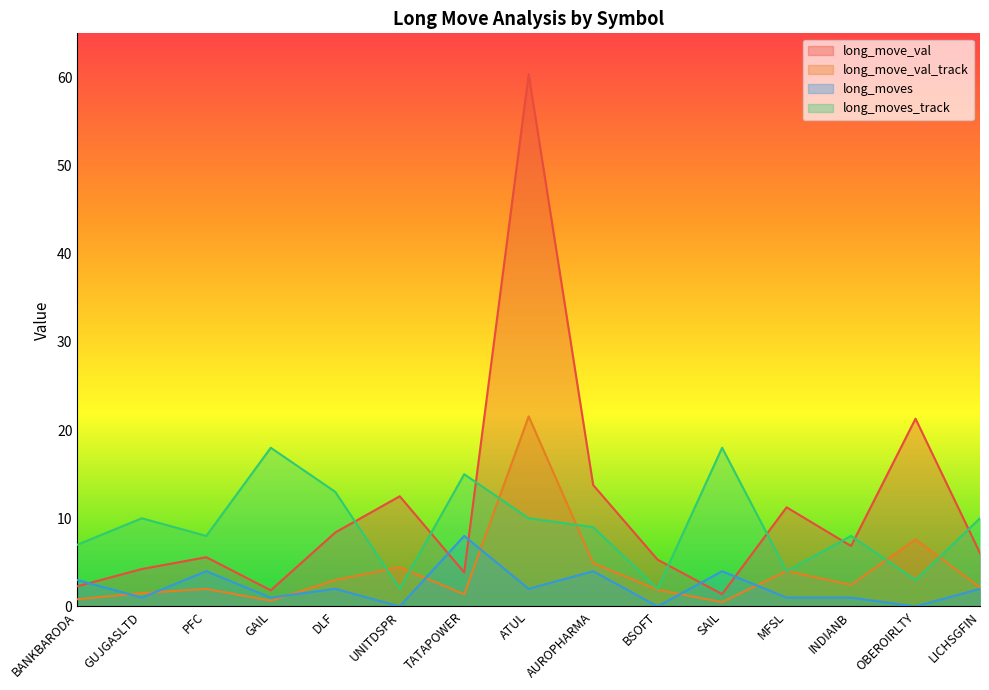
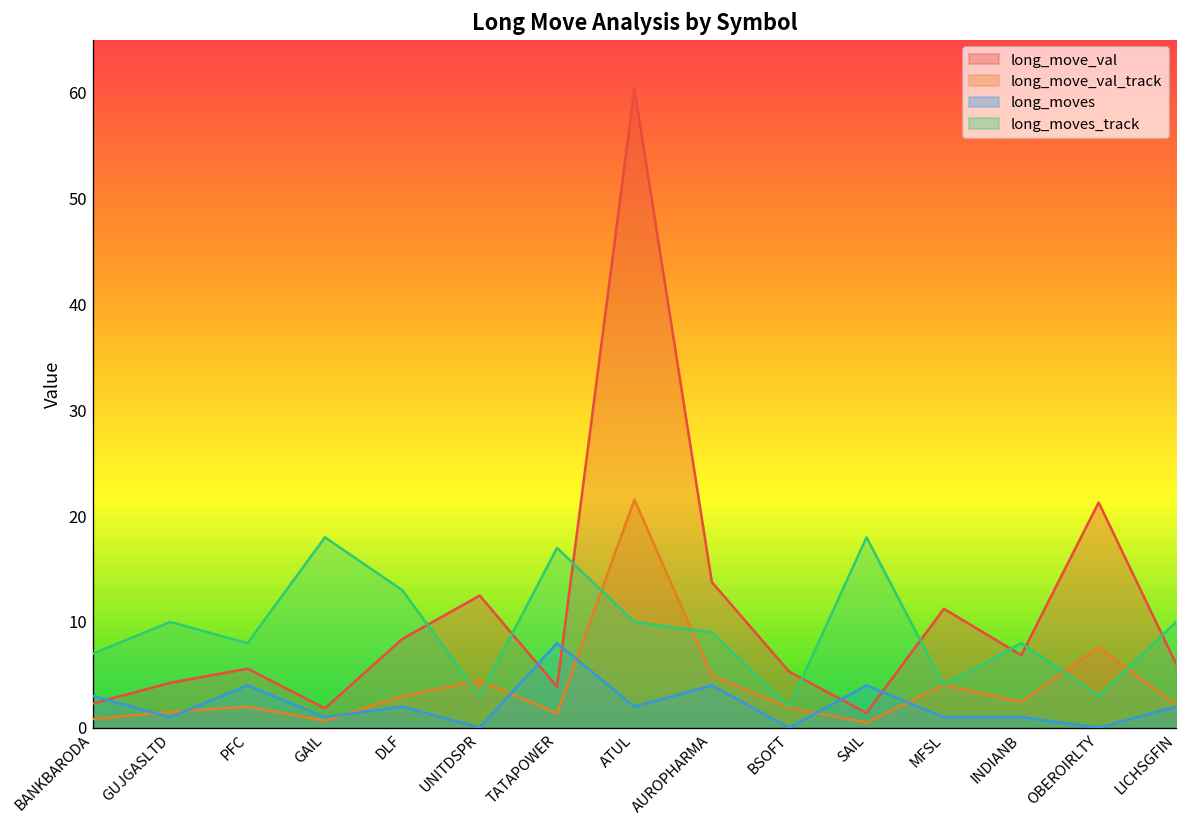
  {
    "long_moves": {
      "BANKBARODA": 3,
      "GUJGASLTD": 1,
      "PFC": 4,
      "GAIL": 1,
      "DLF": 2,
      "UNITDSPR": 0,
      "TATAPOWER": 8,
      "ATUL": 2,
      "AUROPHARMA": 4,
      "BSOFT": 0,
      "SAIL": 4,
      "MFSL": 1,
      "INDIANB": 1,
      "OBEROIRLTY": 0
    },
    "long_moves_track": {
      "BANKBARODA": 7,
      "GUJGASLTD": 10,
      "PFC": 8,
      "GAIL": 18,
      "DLF": 13,
-     "UNITDSPR": 2,
-     "TATAPOWER": 15,
+     "UNITDSPR": 3,
+     "TATAPOWER": 17,
      "ATUL": 10,
      "AUROPHARMA": 9,
      "SAIL": 18,
      "INDIANB": 8,
      "OBEROIRLTY": 3,
      "LICHSGFIN": 10
    }
  }
